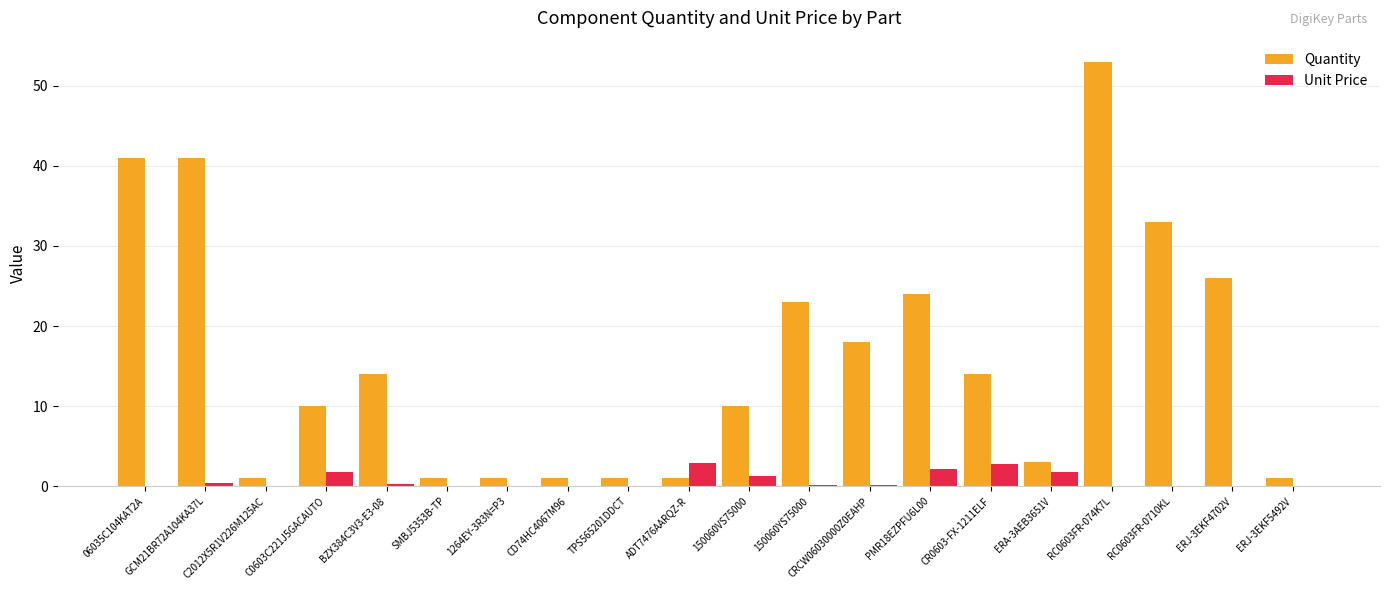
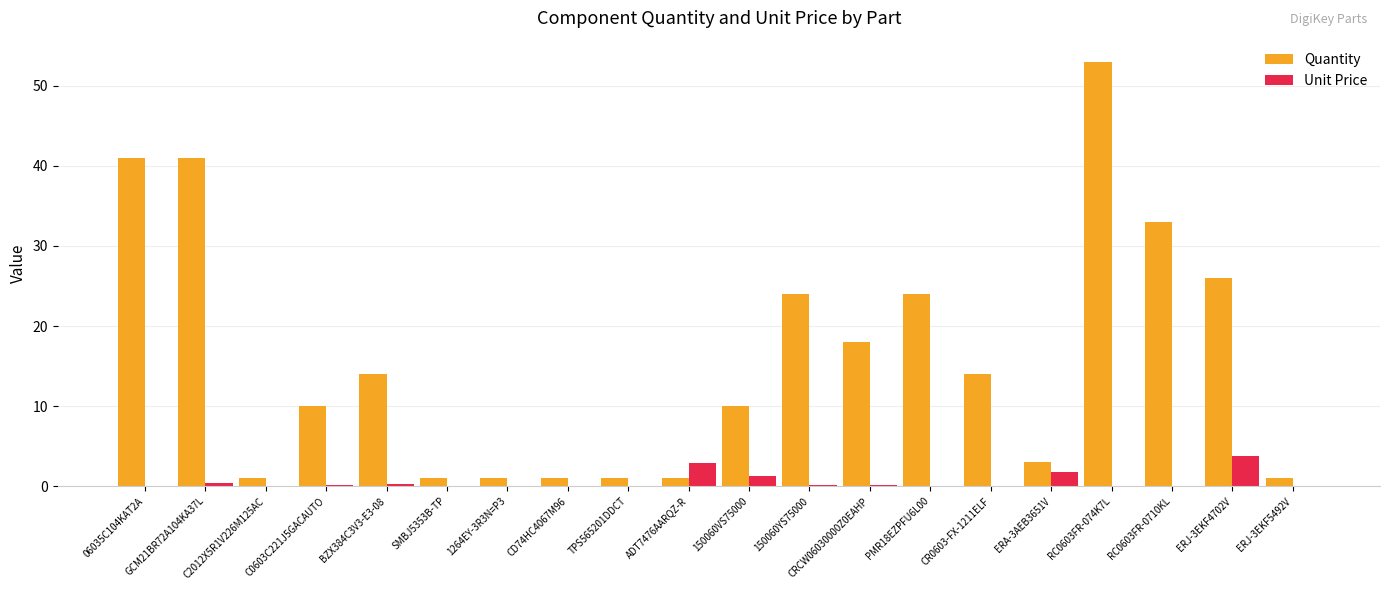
  {
    "Quantity": {
      "06035C104KAT2A": 41,
      "GCM21BR72A104KA37L": 41,
      "C2012X5R1V226M125AC": 1,
      "C0603C221J5GACAUTO": 10,
      "BZX384C3V3-E3-08": 14,
      "SMBJ5353B-TP": 1,
      "1264EY-3R3N=P3": 1,
      "CD74HC4067M96": 1,
      "TPS565201DDCT": 1,
      "ADT7476AARQZ-R": 1,
      "150060VS75000": 10,
-     "150060YS75000": 23,
+     "150060YS75000": 24,
      "CRCW06030000Z0EAHP": 18,
      "PMR18EZPFU6L00": 24,
      "CR0603-FX-1211ELF": 14,
      "ERA-3AEB3651V": 3,
      "RC0603FR-074K7L": 53,
      "RC0603FR-0710KL": 33,
      "ERJ-3EKF4702V": 26,
      "ERJ-3EKF5492V": 1
    },
    "Unit Price": {
      "GCM21BR72A104KA37L": 0,
      "C2012X5R1V226M125AC": 0,
-     "C0603C221J5GACAUTO": 2,
+     "C0603C221J5GACAUTO": 0,
      "SMBJ5353B-TP": 0,
      "1264EY-3R3N=P3": 0,
      "CD74HC4067M96": 0,
      "TPS565201DDCT": 0,
      "ADT7476AARQZ-R": 3,
      "150060VS75000": 1,
-     "PMR18EZPFU6L00": 2,
-     "CR0603-FX-1211ELF": 3,
+     "PMR18EZPFU6L00": 0,
+     "CR0603-FX-1211ELF": 0,
      "ERA-3AEB3651V": 2,
-     "ERJ-3EKF4702V": 0,
+     "ERJ-3EKF4702V": 4,
      "ERJ-3EKF5492V": 0
    }
  }
